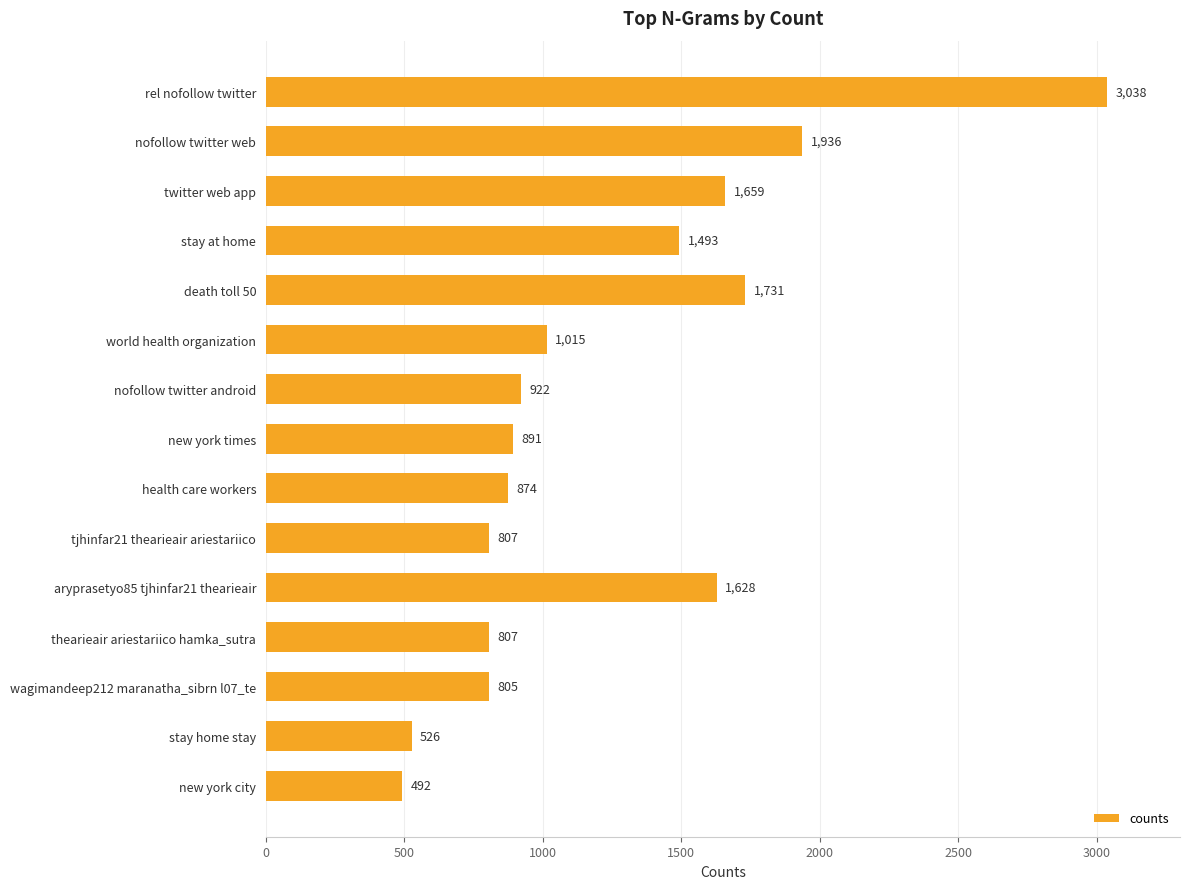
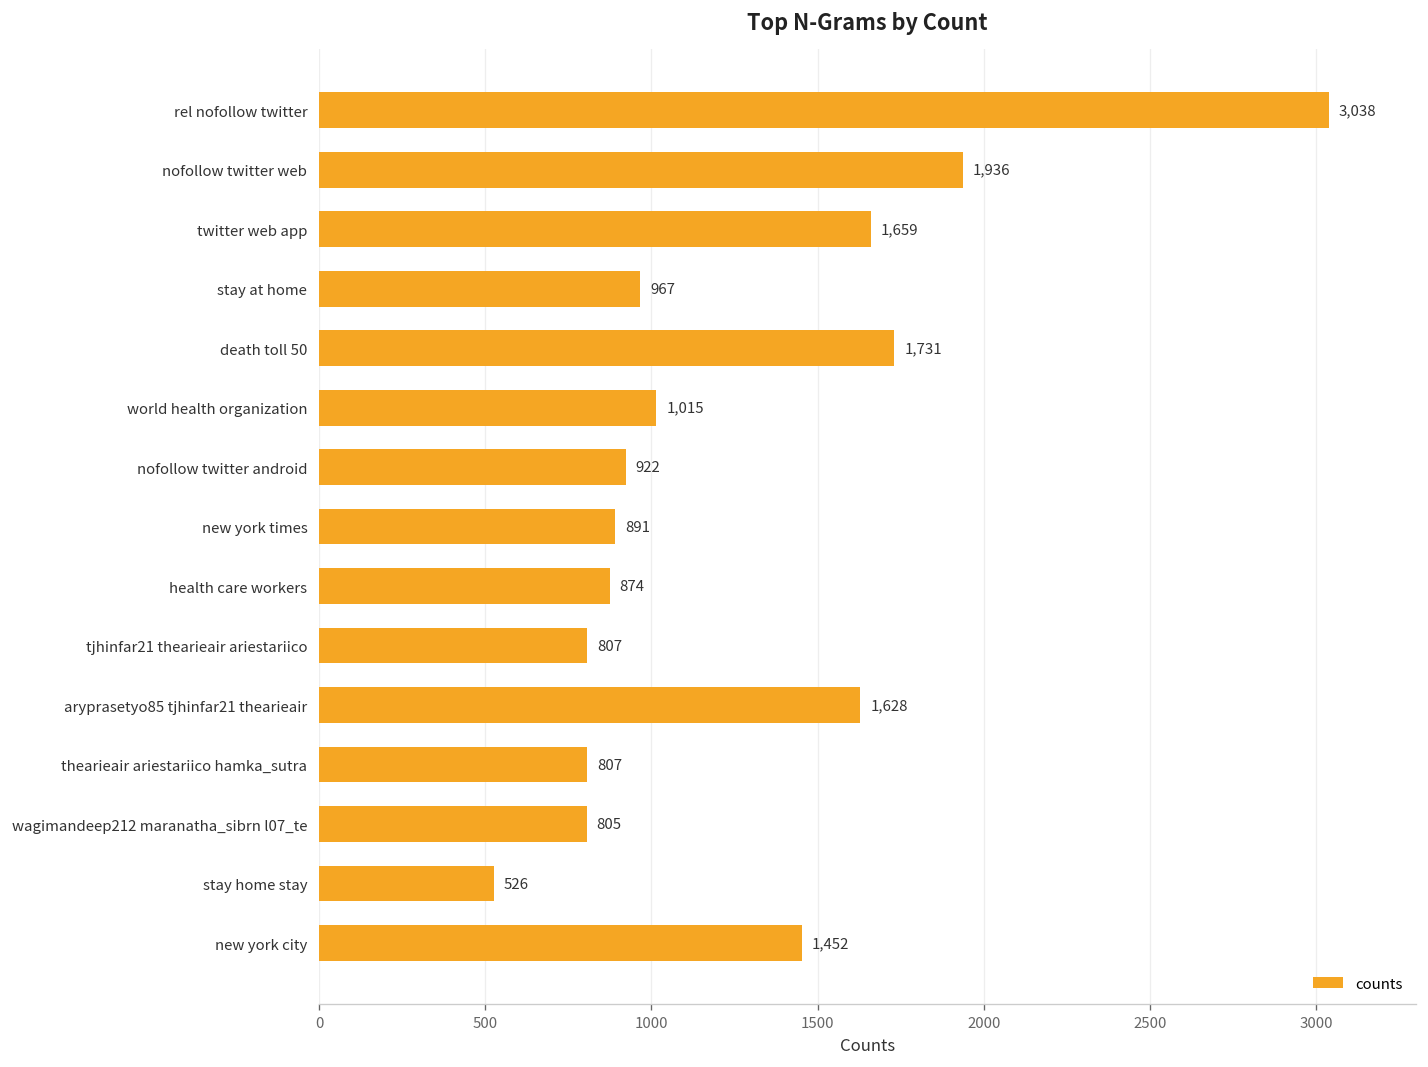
  {
    "rel nofollow twitter": "3,038",
    "nofollow twitter web": "1,936",
    "twitter web app": "1,659",
-   "stay at home": "1,493",
+   "stay at home": "967",
    "death toll 50": "1,731",
    "world health organization": "1,015",
    "nofollow twitter android": "922",
    "new york times": "891",
    "health care workers": "874",
    "tjhinfar21 thearieair ariestariico": "807",
    "aryprasetyo85 tjhinfar21 thearieair": "1,628",
    "thearieair ariestariico hamka_sutra": "807",
    "wagimandeep212 maranatha_sibrn l07_te": "805",
    "stay home stay": "526",
-   "new york city": "492"
+   "new york city": "1,452"
  }
